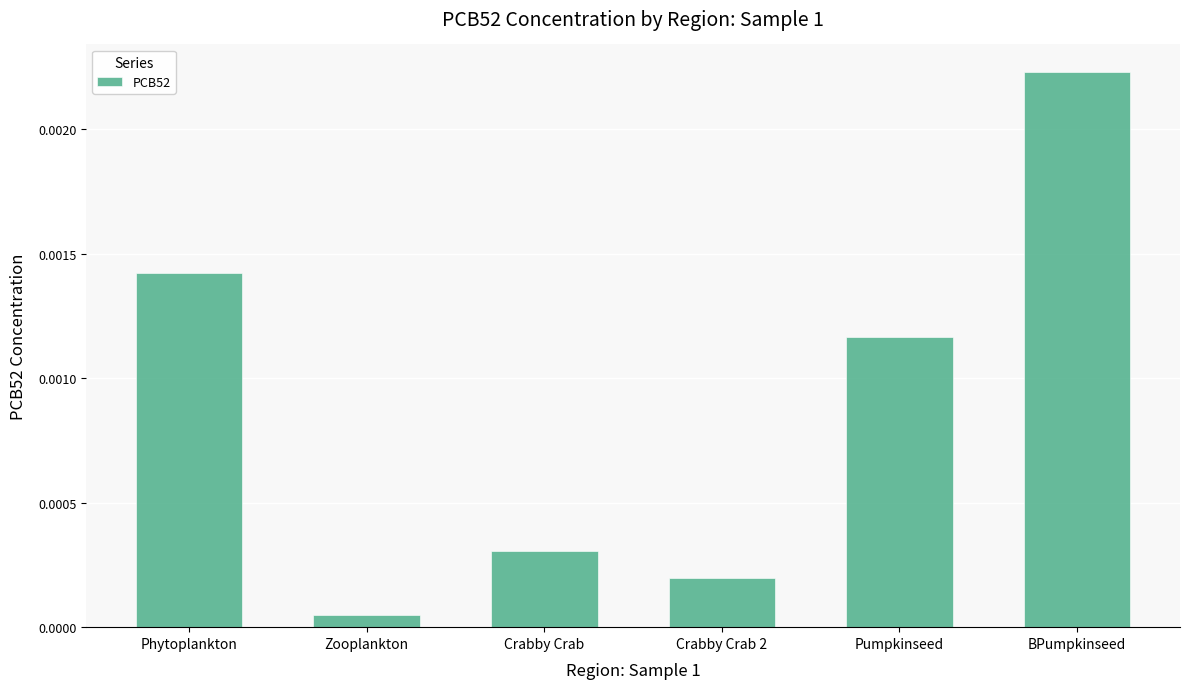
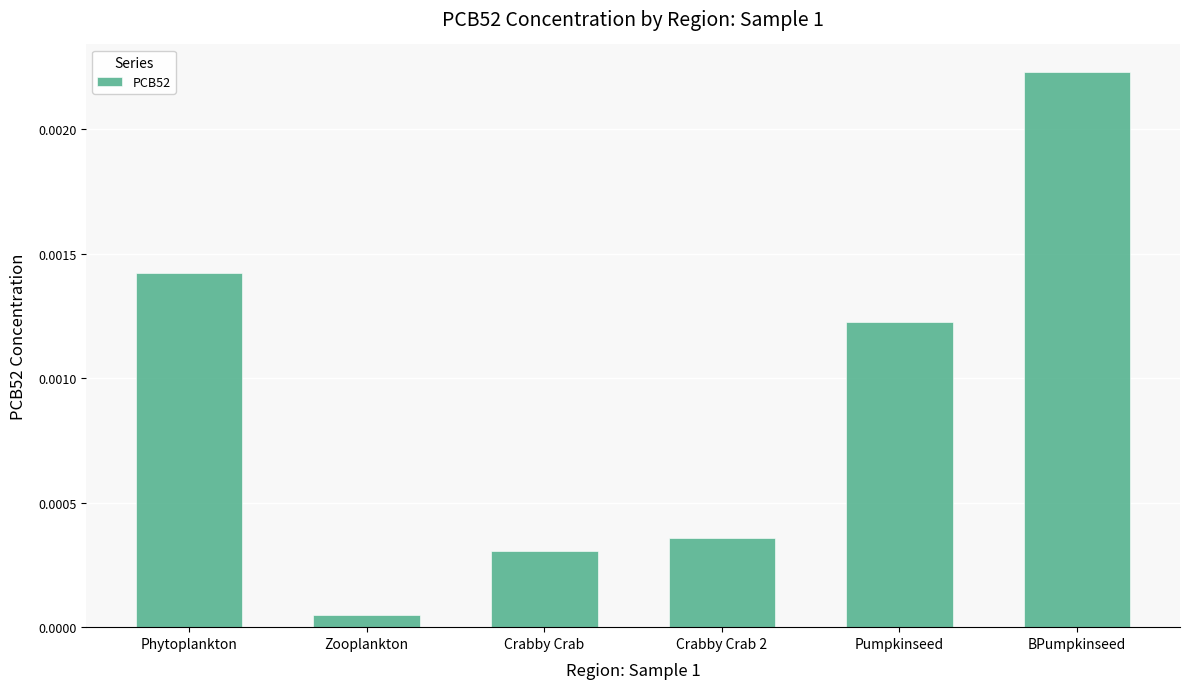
  {
    "Phytoplankton": 0.00142,
    "Zooplankton": 0.00005,
    "Crabby Crab": 0.00030,
-   "Crabby Crab 2": 0.00020,
-   "Pumpkinseed": 0.00117,
+   "Crabby Crab 2": 0.00036,
+   "Pumpkinseed": 0.00123,
    "BPumpkinseed": 0.00223
  }
